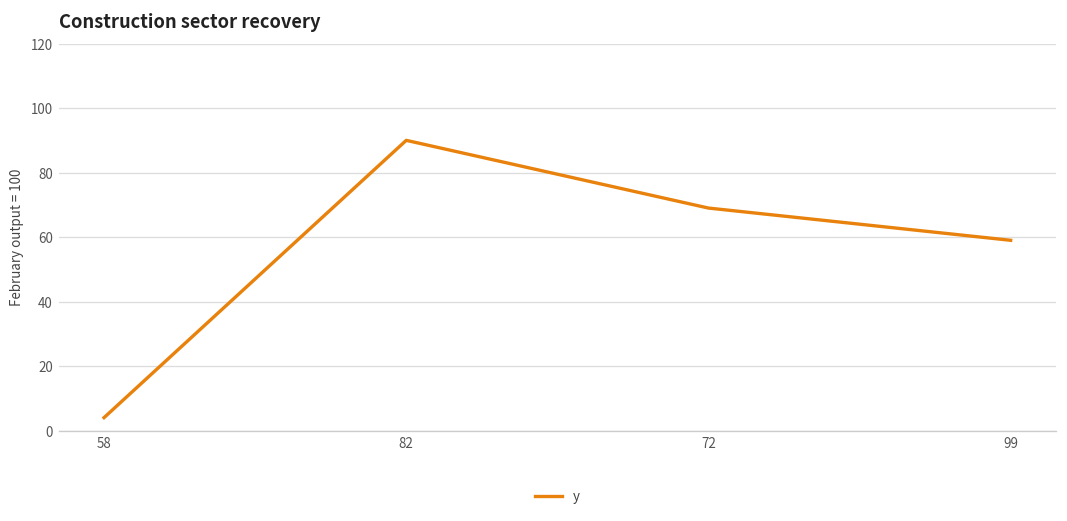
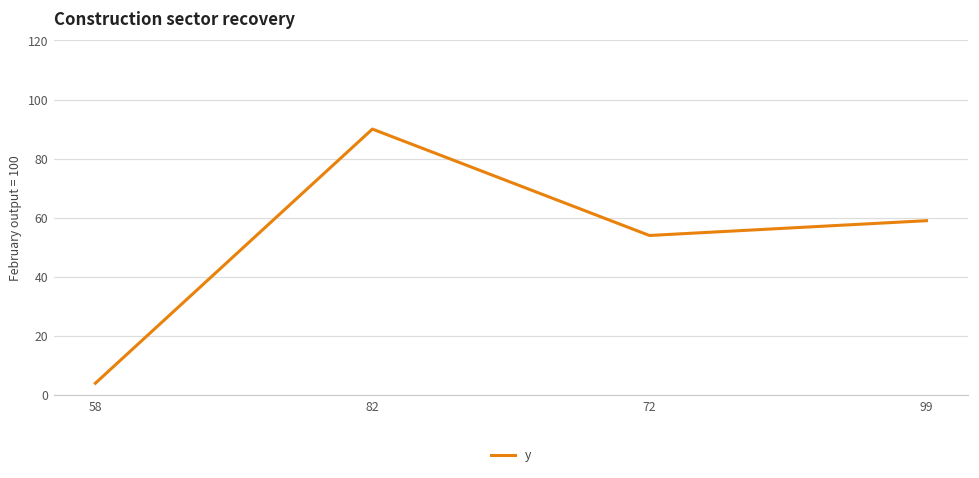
  {
    "58": 4,
    "82": 90,
-   "72": 69,
+   "72": 54,
    "99": 59
  }
